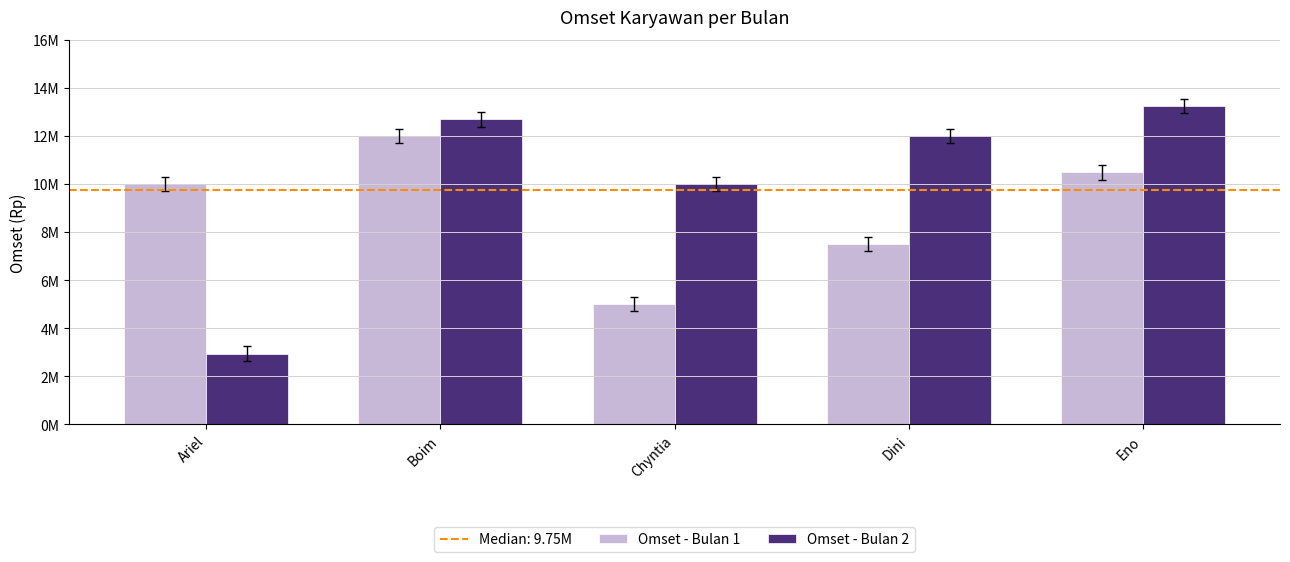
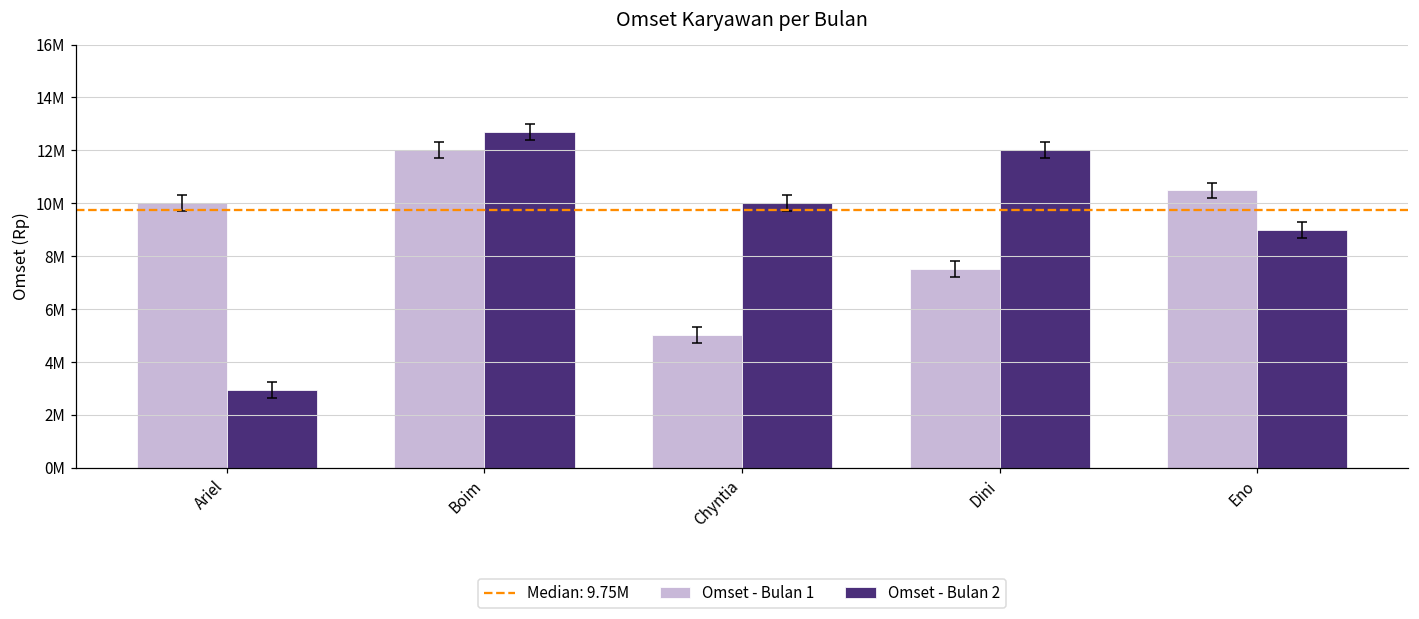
  {
    "Omset - Bulan 1": {
      "Ariel": 10000000,
      "Boim": 12000000,
      "Chyntia": 5000000,
      "Dini": 7500000,
      "Eno": 10500000
    },
    "Omset - Bulan 2": {
      "Ariel": 2900000,
      "Boim": 12700000,
      "Chyntia": 10000000,
      "Dini": 12000000,
-     "Eno": 13300000
+     "Eno": 9000000
    }
  }
